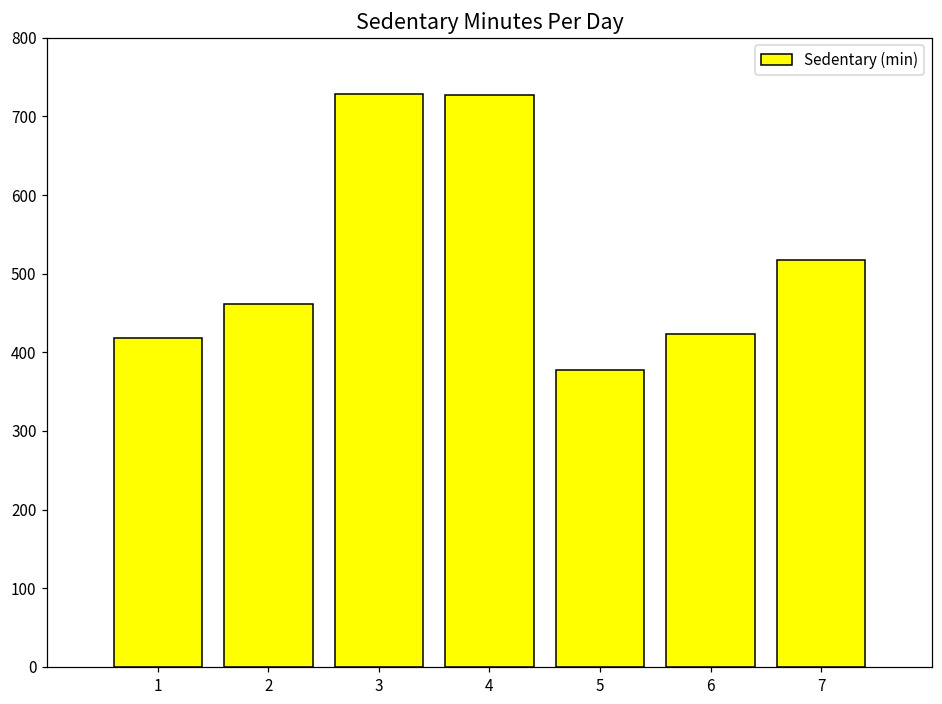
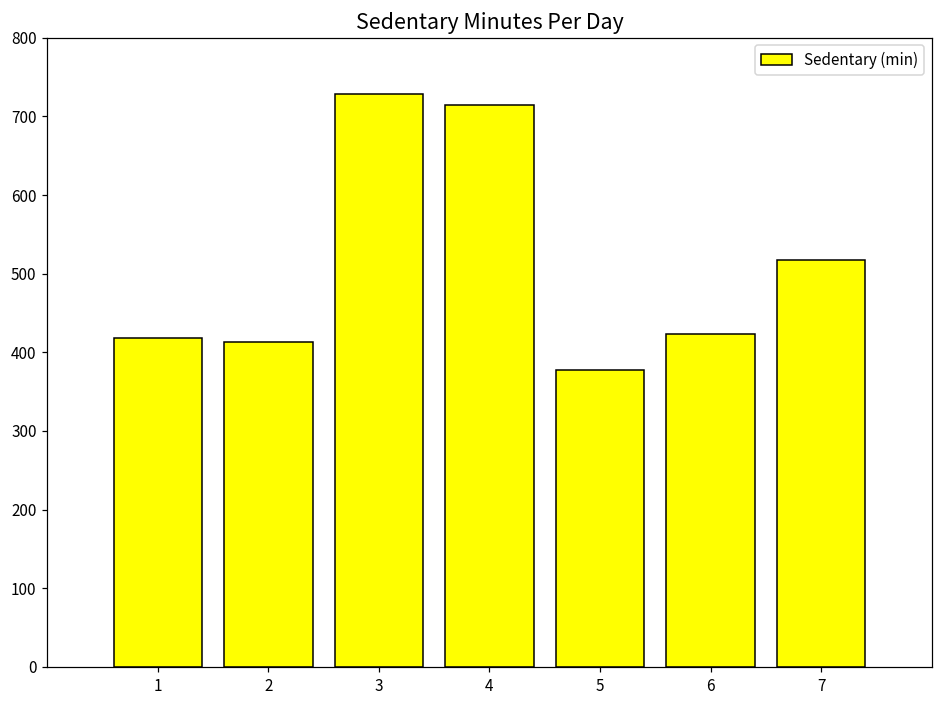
  {
    "1": 420,
-   "2": 460,
+   "2": 410,
    "3": 730,
-   "4": 730,
+   "4": 720,
    "5": 380,
    "6": 420,
    "7": 520
  }
